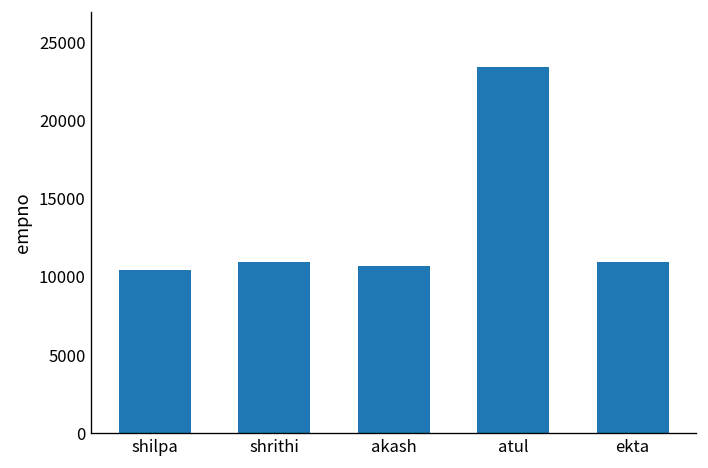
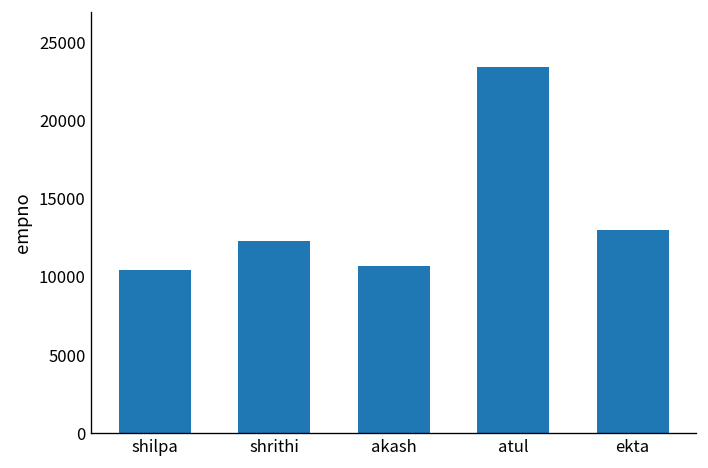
  {
    "shilpa": 10500,
-   "shrithi": 11000,
+   "shrithi": 12300,
    "akash": 10700,
    "atul": 23400,
-   "ekta": 11000
+   "ekta": 13000
  }
